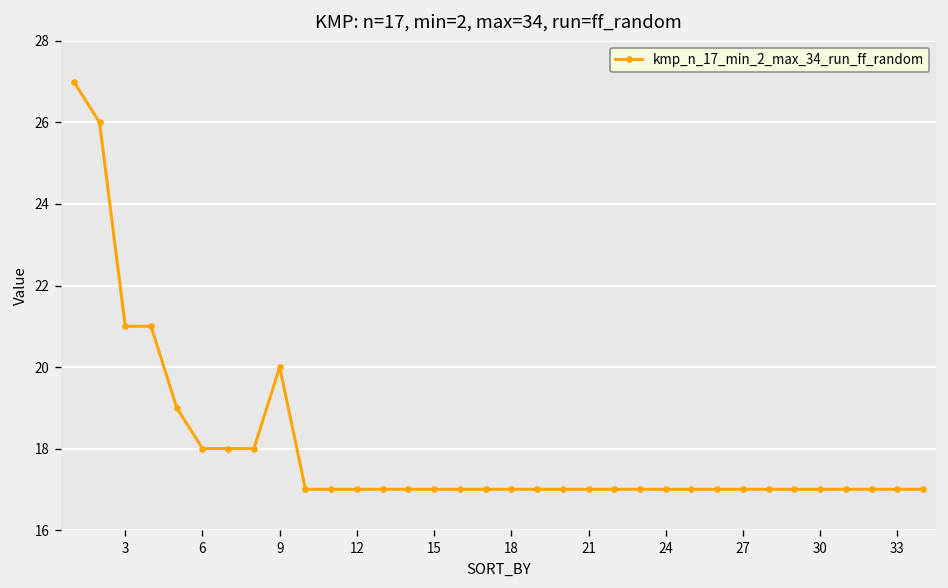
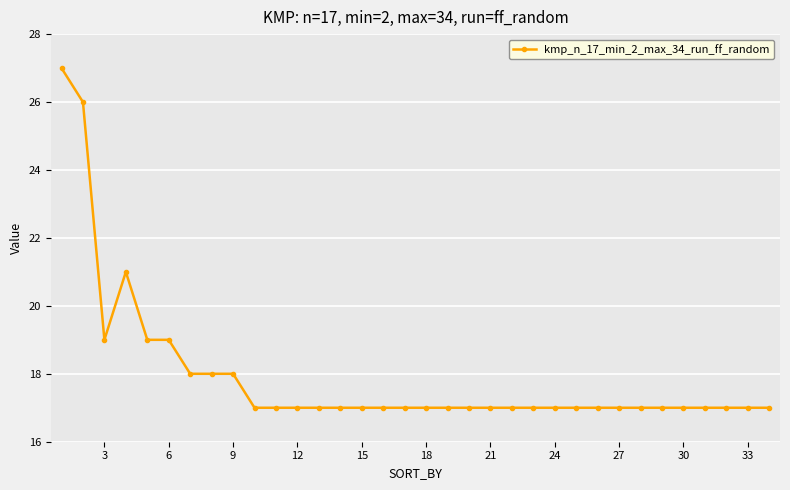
  {
-   "3": 21,
-   "6": 18,
-   "9": 20,
+   "3": 19,
+   "6": 19,
+   "9": 18,
    "12": 17,
    "15": 17,
    "18": 17,
    "21": 17,
    "24": 17,
    "27": 17,
    "30": 17,
    "33": 17
  }
